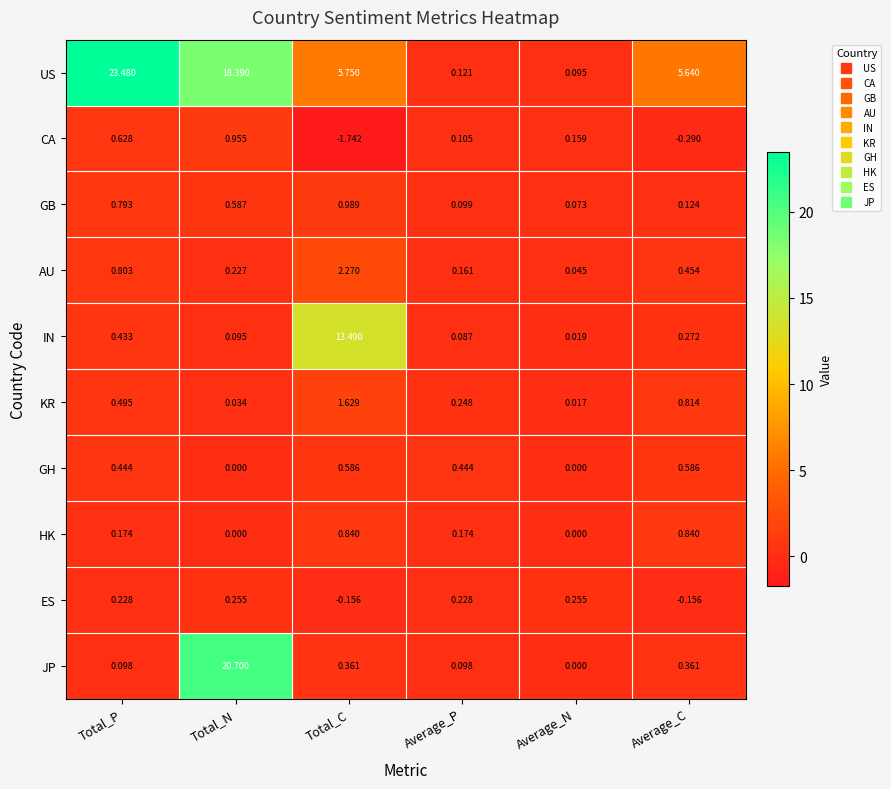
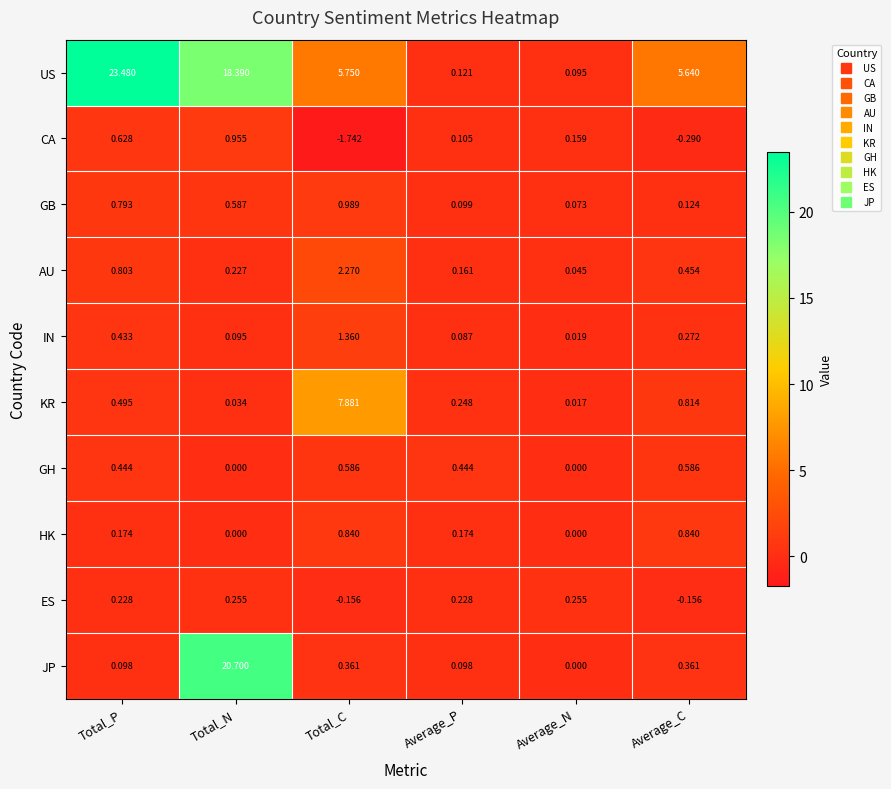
  {
    "US": {
      "Total_P": 23.480,
      "Total_N": 18.390,
      "Total_C": 5.750,
      "Average_P": 0.121,
      "Average_N": 0.095,
      "Average_C": 5.640
    },
    "CA": {
      "Total_P": 0.628,
      "Total_N": 0.955,
      "Total_C": -1.742,
      "Average_P": 0.105,
      "Average_N": 0.159,
      "Average_C": -0.290
    },
    "GB": {
      "Total_P": 0.793,
      "Total_N": 0.587,
      "Total_C": 0.989,
      "Average_P": 0.099,
      "Average_N": 0.073,
      "Average_C": 0.124
    },
    "AU": {
      "Total_P": 0.803,
      "Total_N": 0.227,
      "Total_C": 2.270,
      "Average_P": 0.161,
      "Average_N": 0.045,
      "Average_C": 0.454
    },
    "IN": {
      "Total_P": 0.433,
      "Total_N": 0.095,
-     "Total_C": 13.490,
+     "Total_C": 1.360,
      "Average_P": 0.087,
      "Average_N": 0.019,
      "Average_C": 0.272
    },
    "KR": {
      "Total_P": 0.495,
      "Total_N": 0.034,
-     "Total_C": 1.629,
+     "Total_C": 7.881,
      "Average_P": 0.248,
      "Average_N": 0.017,
      "Average_C": 0.814
    },
    "GH": {
      "Total_P": 0.444,
      "Total_N": 0.000,
      "Total_C": 0.586,
      "Average_P": 0.444,
      "Average_N": 0.000,
      "Average_C": 0.586
    },
    "HK": {
      "Total_P": 0.174,
      "Total_N": 0.000,
      "Total_C": 0.840,
      "Average_P": 0.174,
      "Average_N": 0.000,
      "Average_C": 0.840
    },
    "ES": {
      "Total_P": 0.228,
      "Total_N": 0.255,
      "Total_C": -0.156,
      "Average_P": 0.228,
      "Average_N": 0.255,
      "Average_C": -0.156
    },
    "JP": {
      "Total_P": 0.098,
      "Total_N": 20.700,
      "Total_C": 0.361,
      "Average_P": 0.098,
      "Average_N": 0.000,
      "Average_C": 0.361
    }
  }
